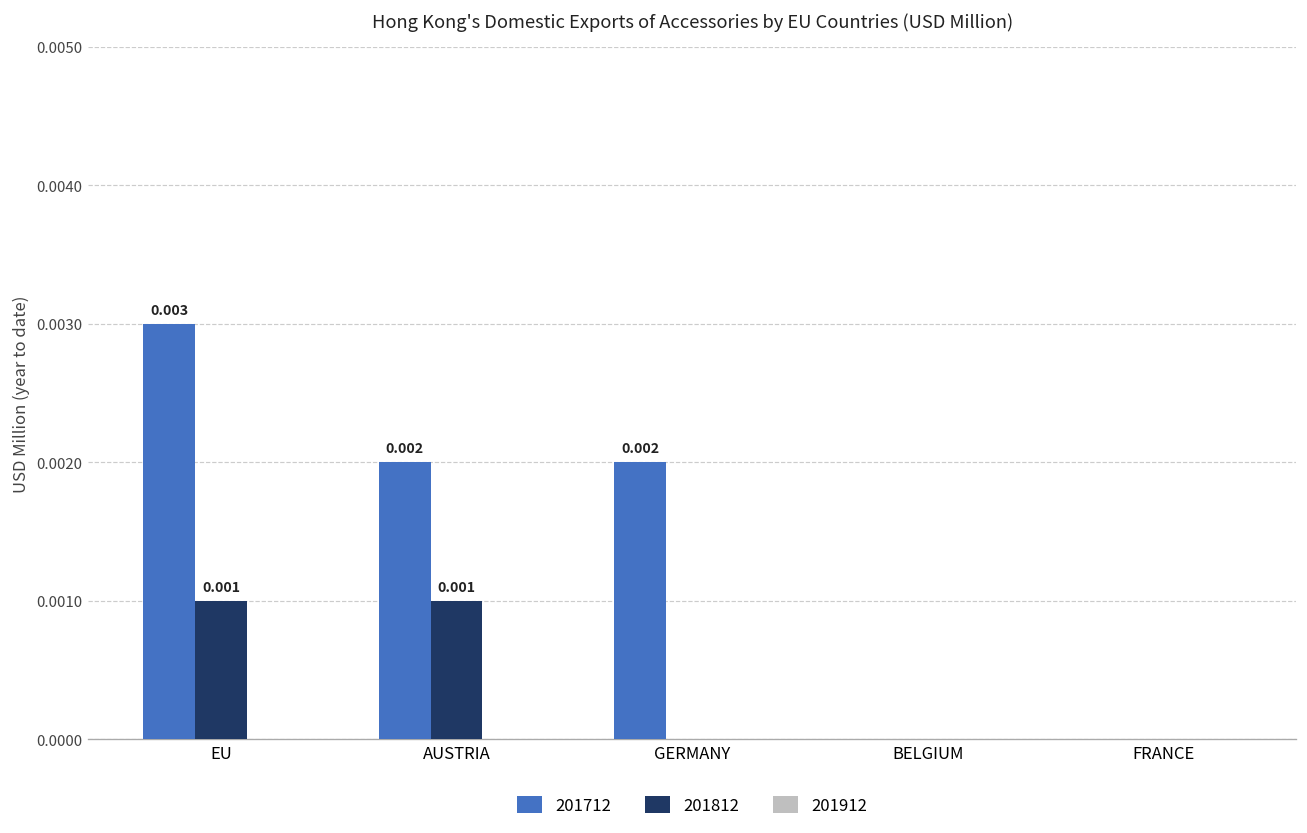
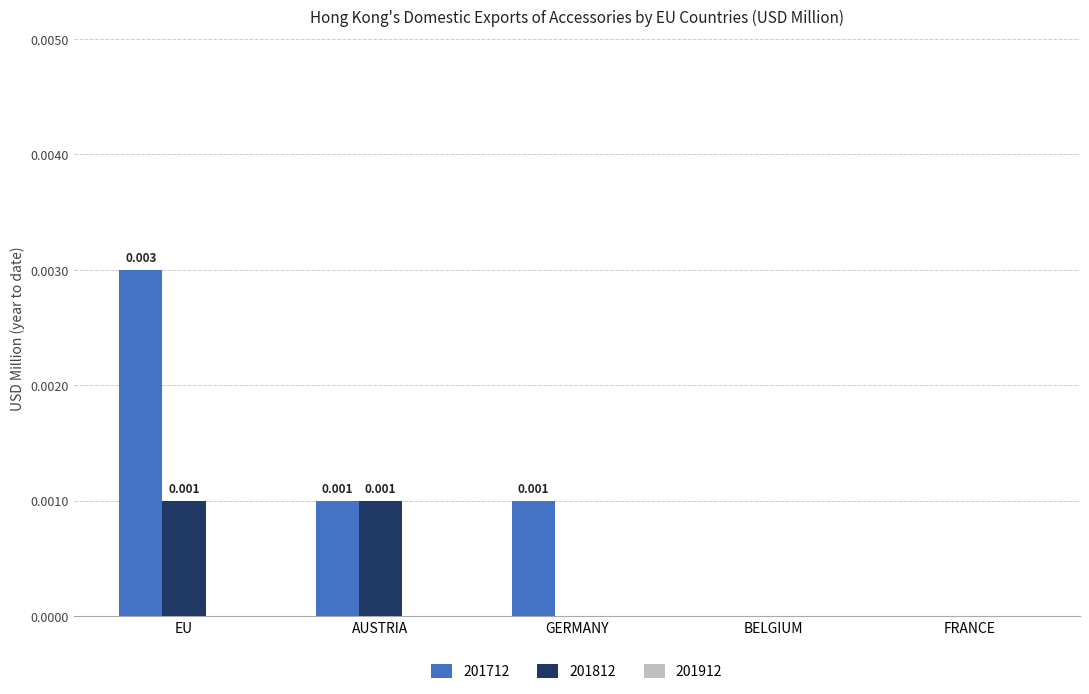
  {
    "201712": {
      "EU": 0.003,
-     "AUSTRIA": 0.002,
-     "GERMANY": 0.002
+     "AUSTRIA": 0.001,
+     "GERMANY": 0.001
    },
    "201812": {
      "EU": 0.001,
      "AUSTRIA": 0.001
    },
    "201912": {
      "EU": 0.00000,
      "AUSTRIA": 0.00000,
      "GERMANY": 0.00000,
      "BELGIUM": 0.00000,
      "FRANCE": 0.00000
    }
  }
